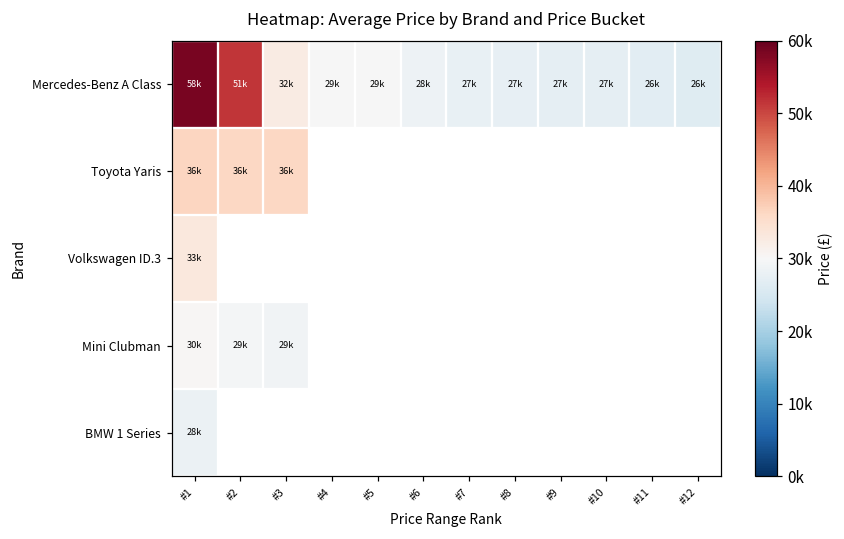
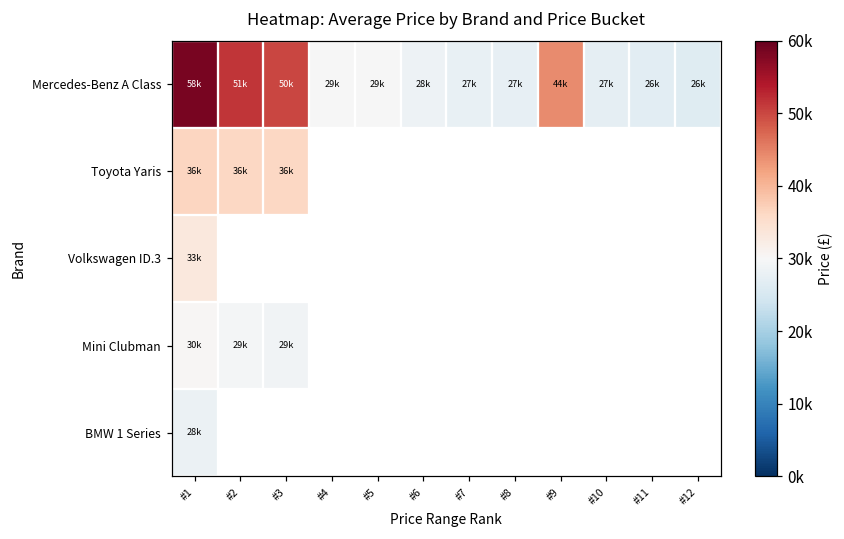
  {
    "Mercedes-Benz A Class": {
      "#1": "58k",
      "#2": "51k",
-     "#3": "32k",
+     "#3": "50k",
      "#4": "29k",
      "#5": "29k",
      "#6": "28k",
      "#7": "27k",
      "#8": "27k",
-     "#9": "27k",
+     "#9": "44k",
      "#10": "27k",
      "#11": "26k",
      "#12": "26k"
    },
    "Toyota Yaris": {
      "#1": "36k",
      "#2": "36k",
      "#3": "36k"
    },
    "Volkswagen ID.3": {
      "#1": "33k"
    },
    "Mini Clubman": {
      "#1": "30k",
      "#2": "29k",
      "#3": "29k"
    },
    "BMW 1 Series": {
      "#1": "28k"
    }
  }
